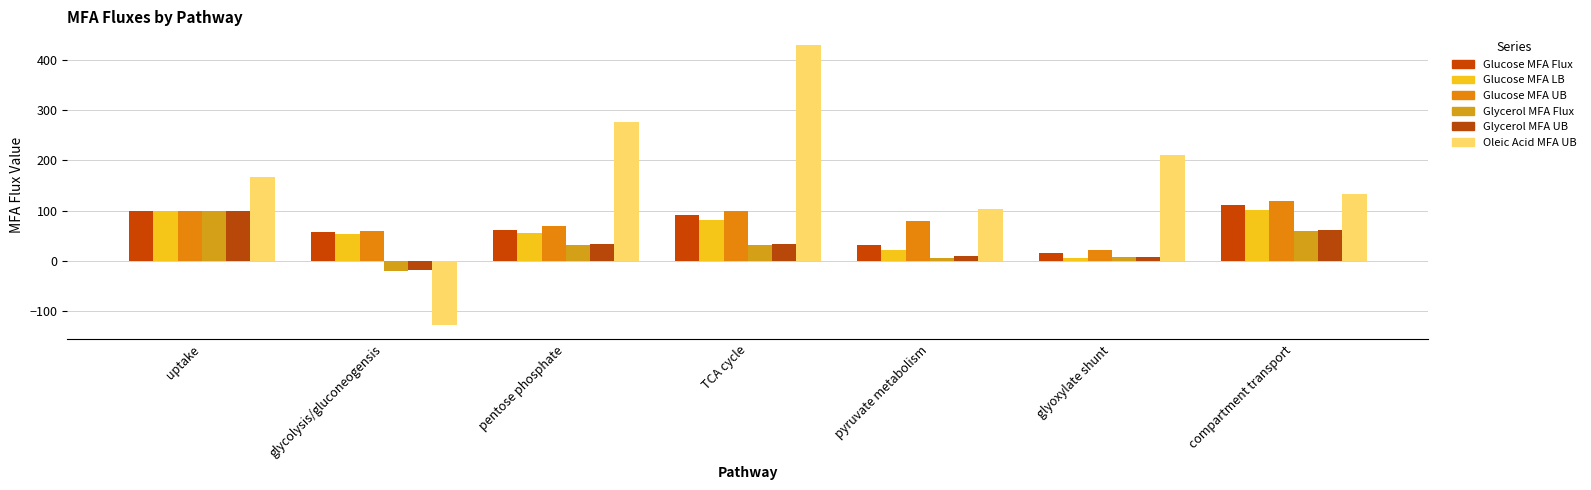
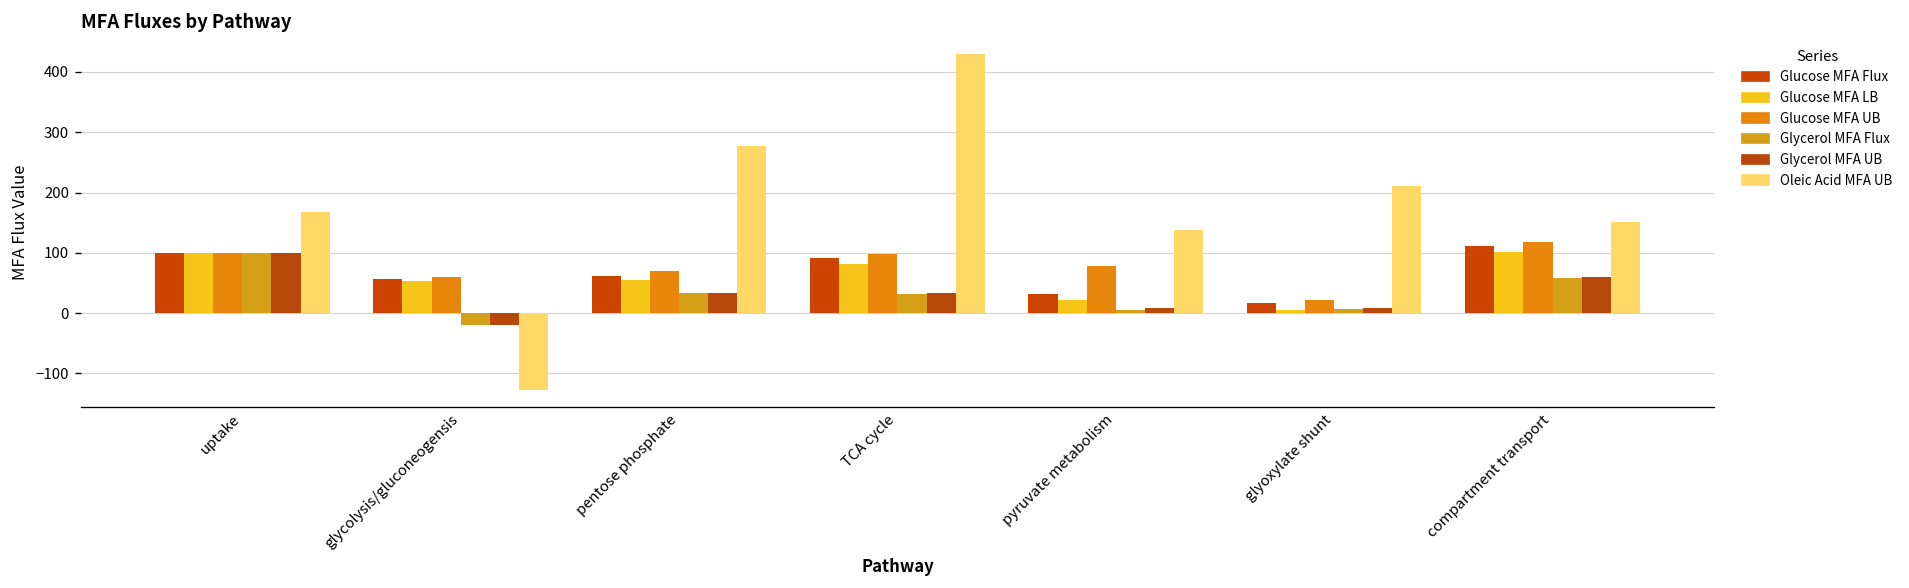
  {
    "Oleic Acid MFA UB": {
      "uptake": 170,
      "glycolysis/gluconeogensis": -130,
      "pentose phosphate": 280,
      "TCA cycle": 430,
-     "pyruvate metabolism": 100,
+     "pyruvate metabolism": 140,
      "glyoxylate shunt": 210,
-     "compartment transport": 130
+     "compartment transport": 150
    }
  }
